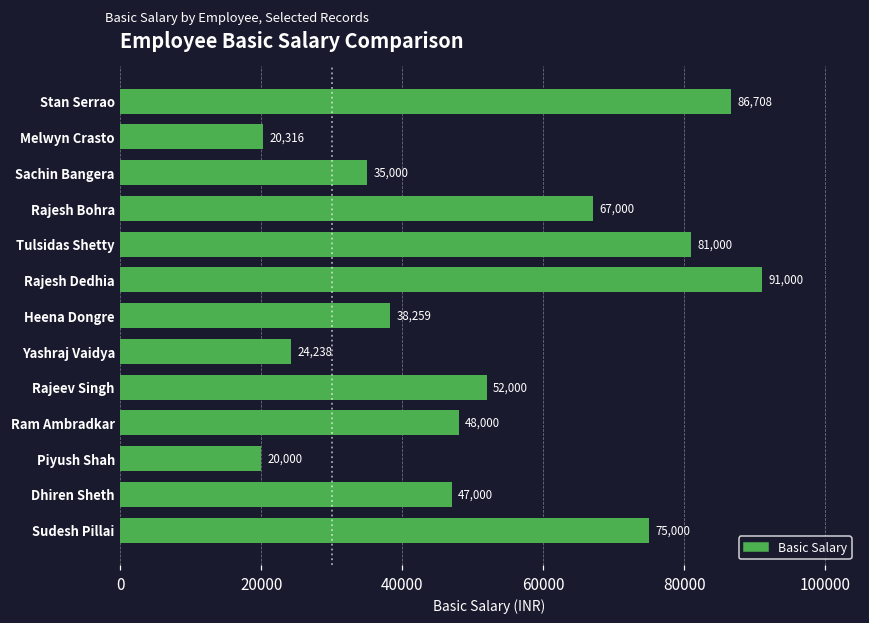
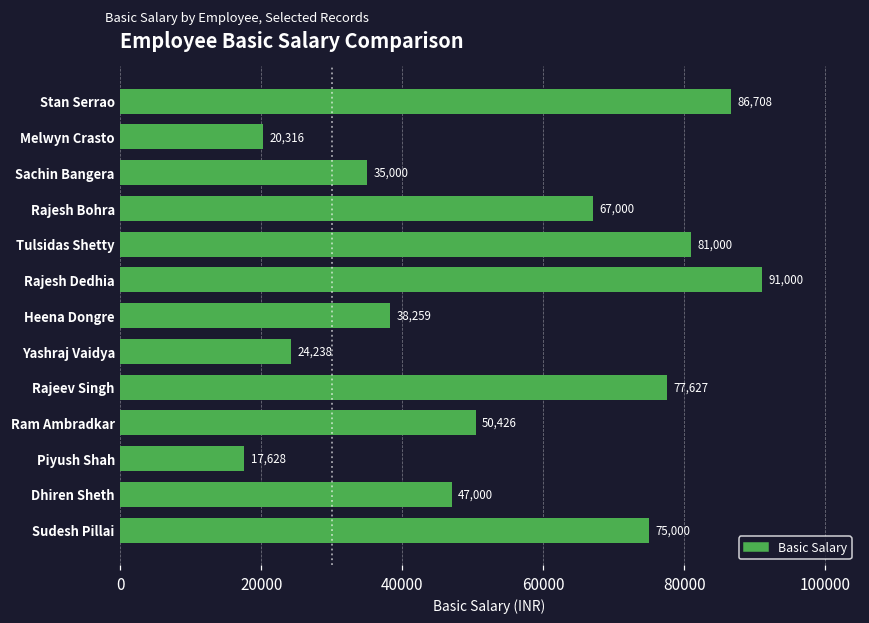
  {
    "Stan Serrao": "86,708",
    "Melwyn Crasto": "20,316",
    "Sachin Bangera": "35,000",
    "Rajesh Bohra": "67,000",
    "Tulsidas Shetty": "81,000",
    "Rajesh Dedhia": "91,000",
    "Heena Dongre": "38,259",
    "Yashraj Vaidya": "24,238",
-   "Rajeev Singh": "52,000",
-   "Ram Ambradkar": "48,000",
-   "Piyush Shah": "20,000",
+   "Rajeev Singh": "77,627",
+   "Ram Ambradkar": "50,426",
+   "Piyush Shah": "17,628",
    "Dhiren Sheth": "47,000",
    "Sudesh Pillai": "75,000"
  }
